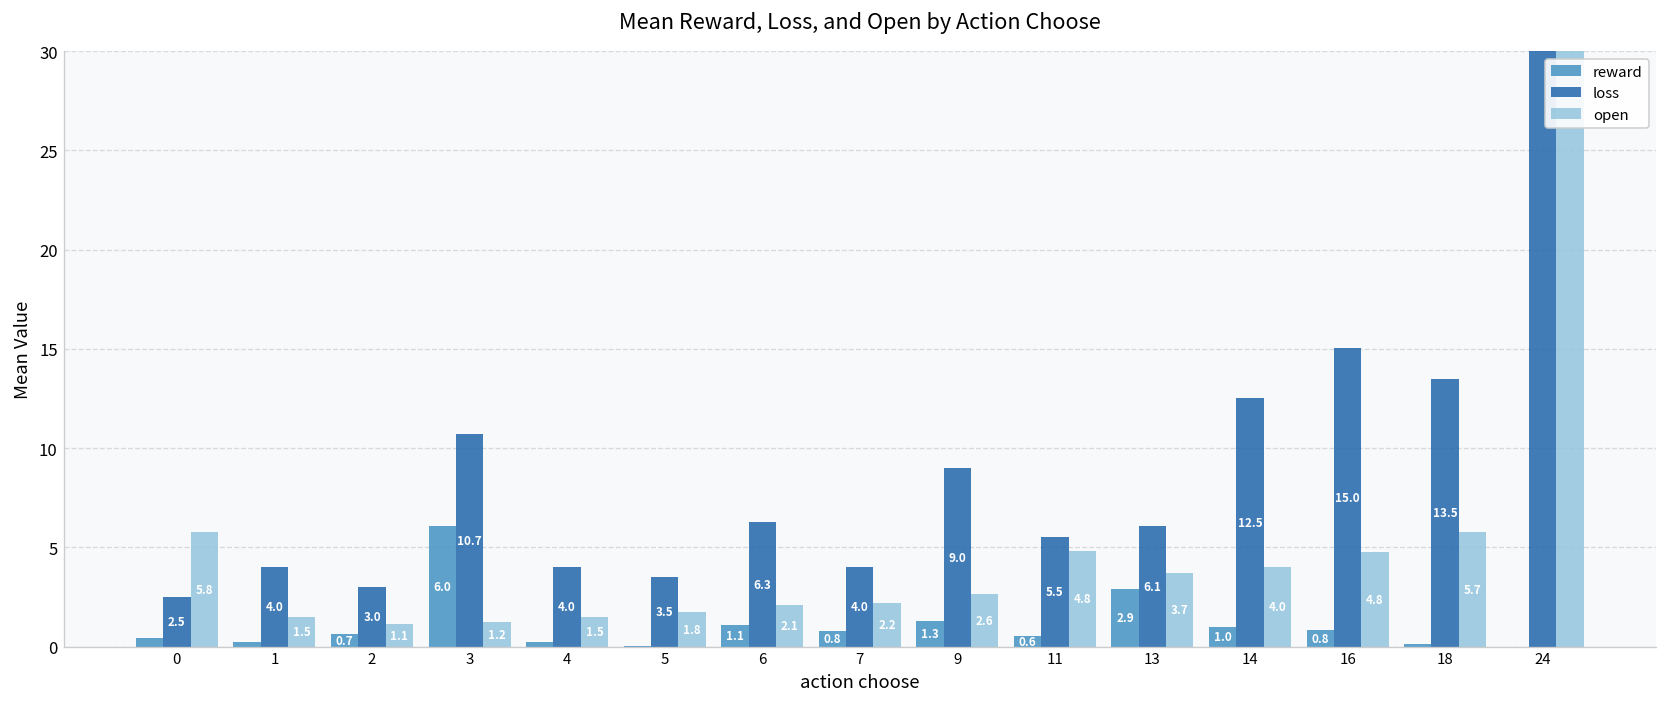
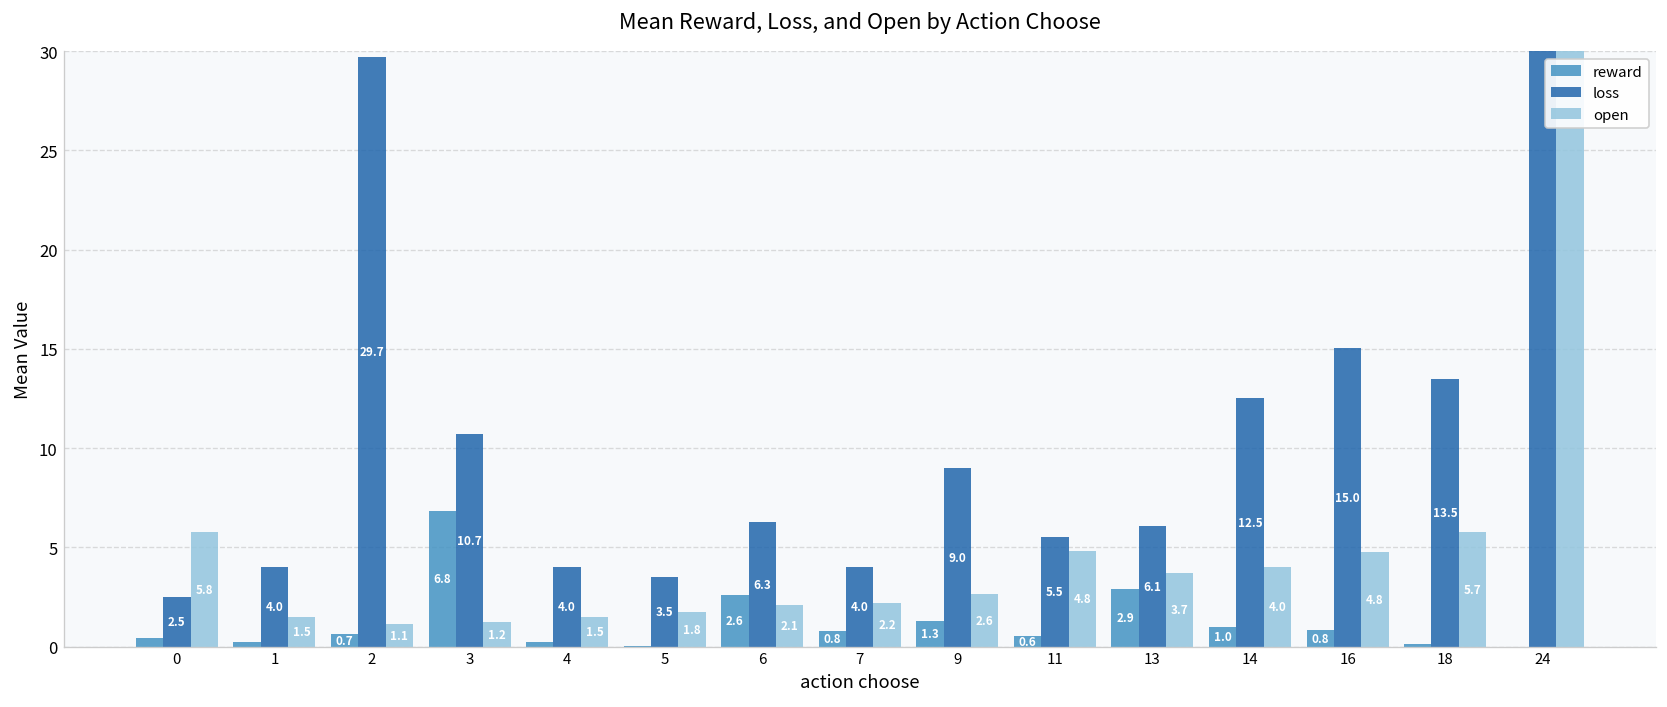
  {
    "reward": {
      "2": 0.7,
-     "3": 6.0,
-     "6": 1.1,
+     "3": 6.8,
+     "6": 2.6,
      "7": 0.8,
      "9": 1.3,
      "11": 0.6,
      "13": 2.9,
      "14": 1.0,
      "16": 0.8
    },
    "loss": {
      "0": 2.5,
      "1": 4.0,
-     "2": 3.0,
+     "2": 29.7,
      "3": 10.7,
      "4": 4.0,
      "5": 3.5,
      "6": 6.3,
      "7": 4.0,
      "9": 9.0,
      "11": 5.5,
      "13": 6.1,
      "14": 12.5,
      "16": 15.0,
      "18": 13.5
    },
    "open": {
      "0": 5.8,
      "1": 1.5,
      "2": 1.1,
      "3": 1.2,
      "4": 1.5,
      "5": 1.8,
      "6": 2.1,
      "7": 2.2,
      "9": 2.6,
      "11": 4.8,
      "13": 3.7,
      "14": 4.0,
      "16": 4.8,
      "18": 5.7
    }
  }
